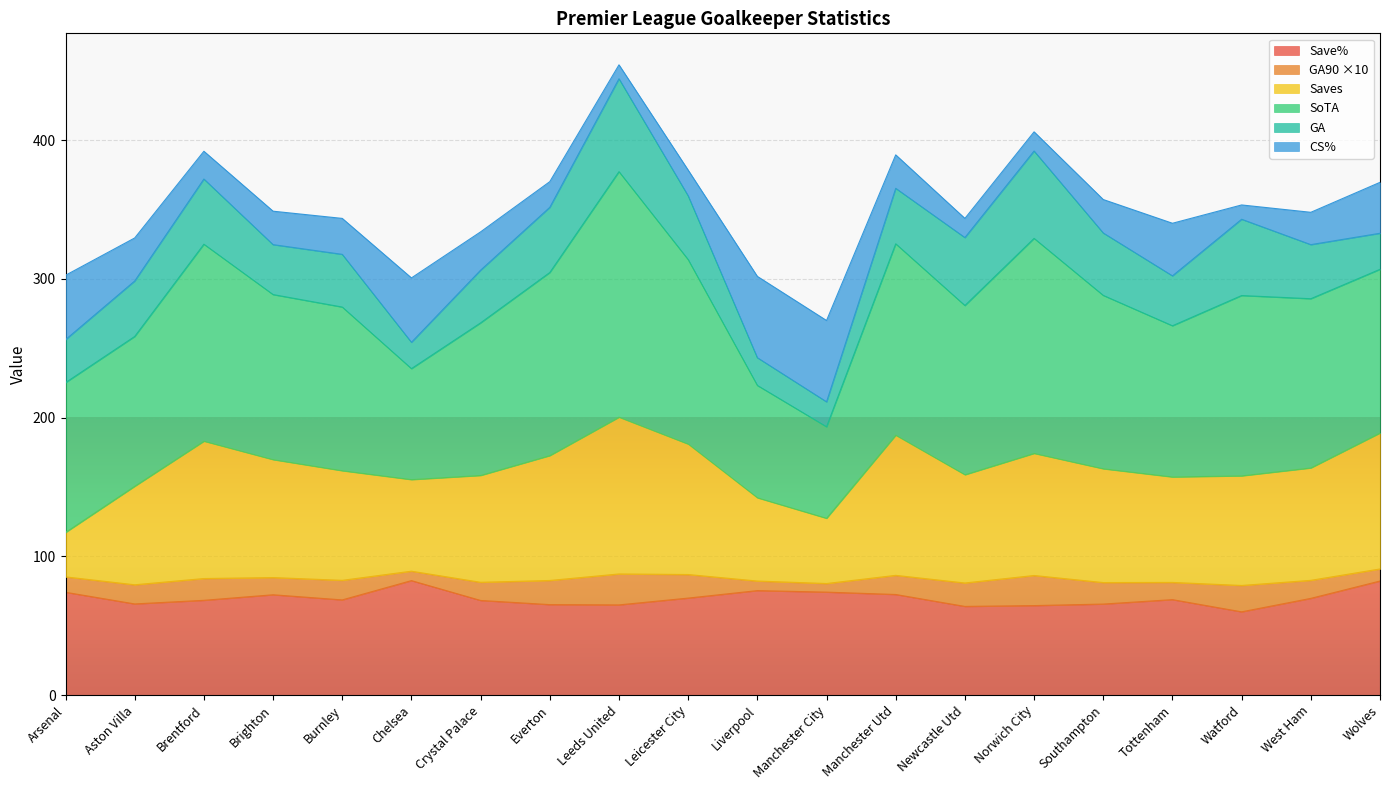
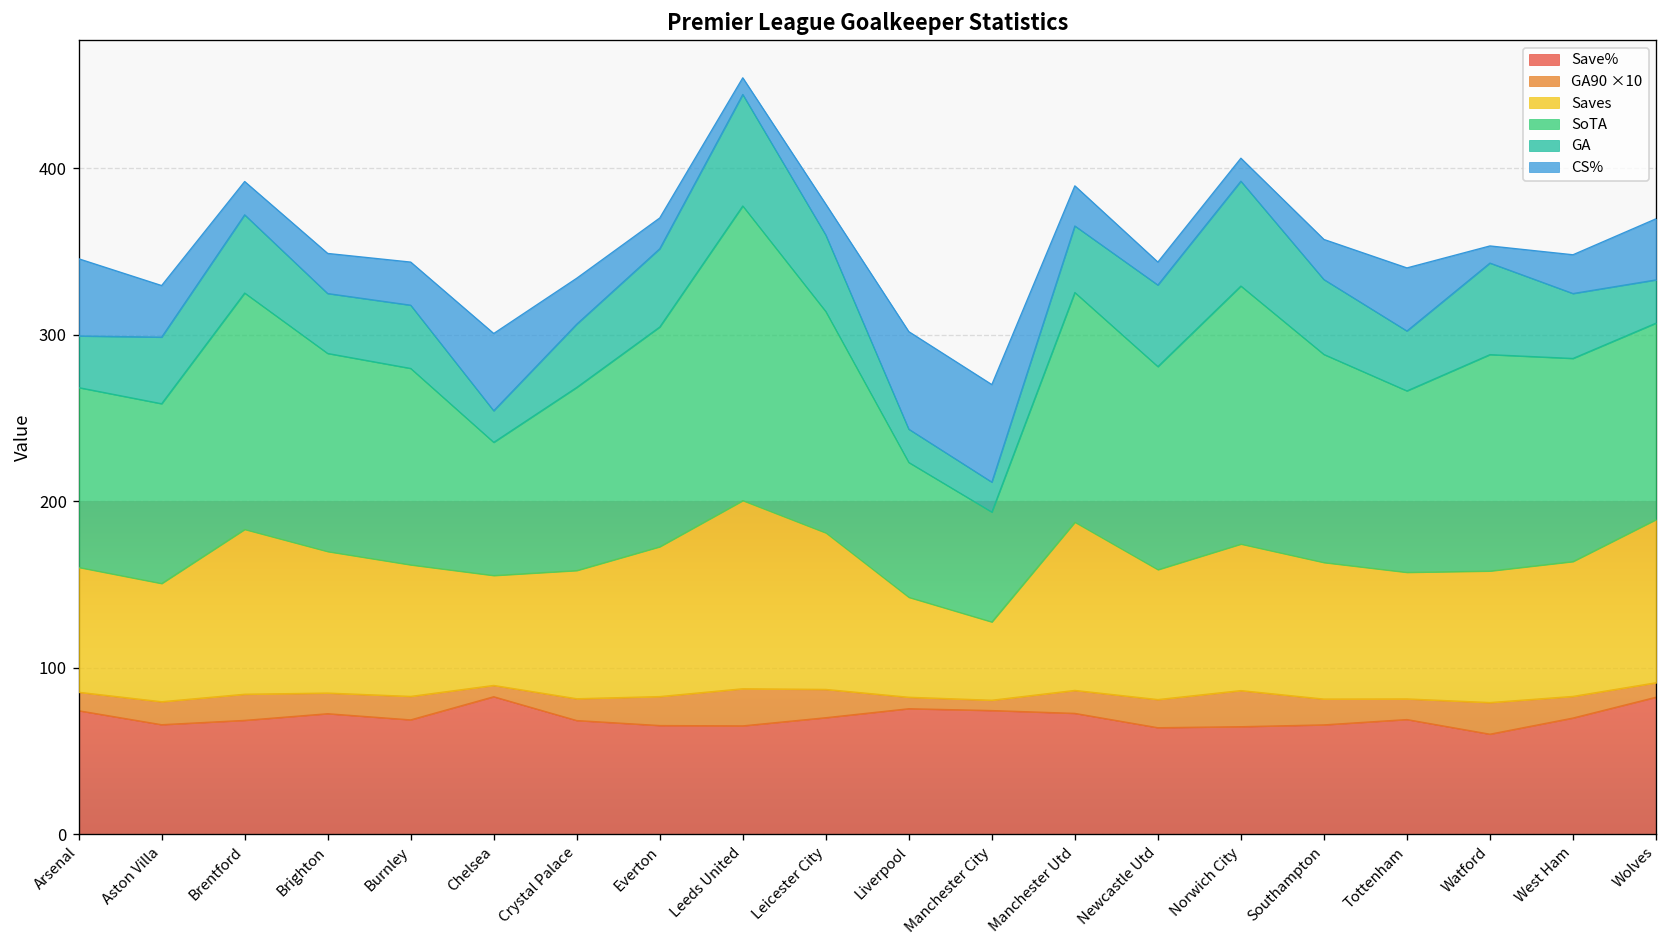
  {
    "Saves": {
-     "Arsenal": 32,
+     "Arsenal": 75,
      "Aston Villa": 71,
      "Brentford": 99,
      "Brighton": 85,
      "Burnley": 79,
      "Chelsea": 66,
      "Crystal Palace": 77,
      "Everton": 90,
      "Leeds United": 113,
      "Leicester City": 94,
      "Liverpool": 60,
      "Manchester City": 47,
      "Manchester Utd": 101,
      "Newcastle Utd": 78,
      "Norwich City": 88,
      "Southampton": 82,
      "Tottenham": 76,
      "Watford": 79,
      "West Ham": 81,
      "Wolves": 98
    },
    "CS%": {
      "Arsenal": 46,
      "Aston Villa": 31,
      "Brentford": 20,
      "Brighton": 24,
      "Burnley": 26,
      "Chelsea": 46,
      "Crystal Palace": 28,
      "Everton": 19,
      "Leeds United": 10,
      "Leicester City": 19,
      "Liverpool": 59,
      "Manchester City": 59,
      "Manchester Utd": 24,
      "Newcastle Utd": 14,
      "Norwich City": 14,
      "Southampton": 24,
      "Tottenham": 38,
      "Watford": 10,
      "West Ham": 23,
      "Wolves": 37
    }
  }
